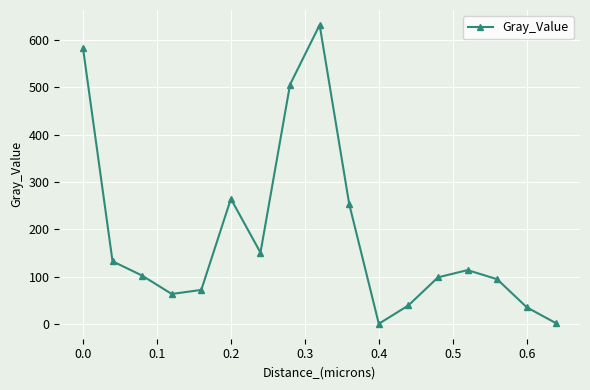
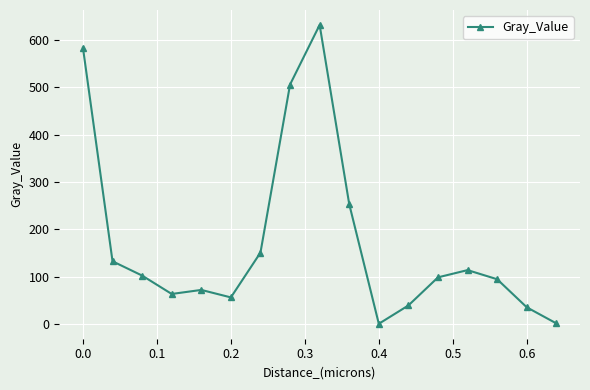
  {
    "0.0": 580,
-   "0.2": 260,
+   "0.2": 60,
    "0.4": 0,
    "0.6": 30
  }
